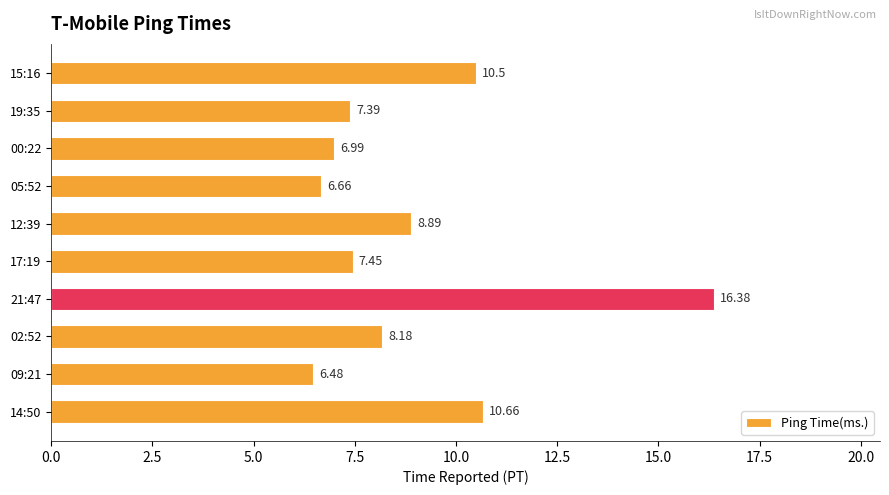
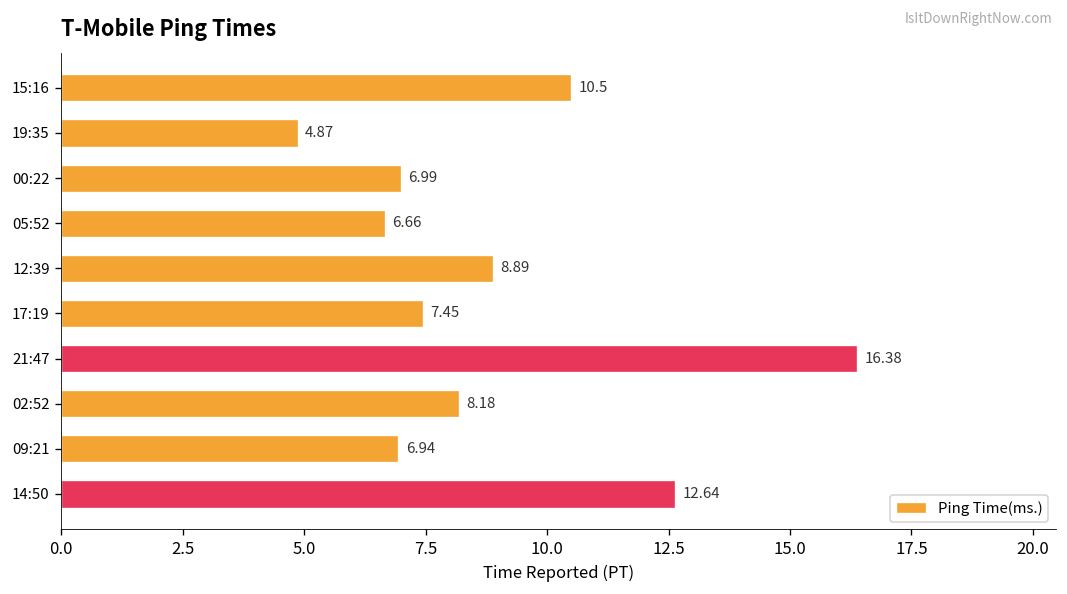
  {
    "15:16": 10.5,
-   "19:35": 7.39,
+   "19:35": 4.87,
    "00:22": 6.99,
    "05:52": 6.66,
    "12:39": 8.89,
    "17:19": 7.45,
    "21:47": 16.38,
    "02:52": 8.18,
-   "09:21": 6.48,
-   "14:50": 10.66
+   "09:21": 6.94,
+   "14:50": 12.64
  }
